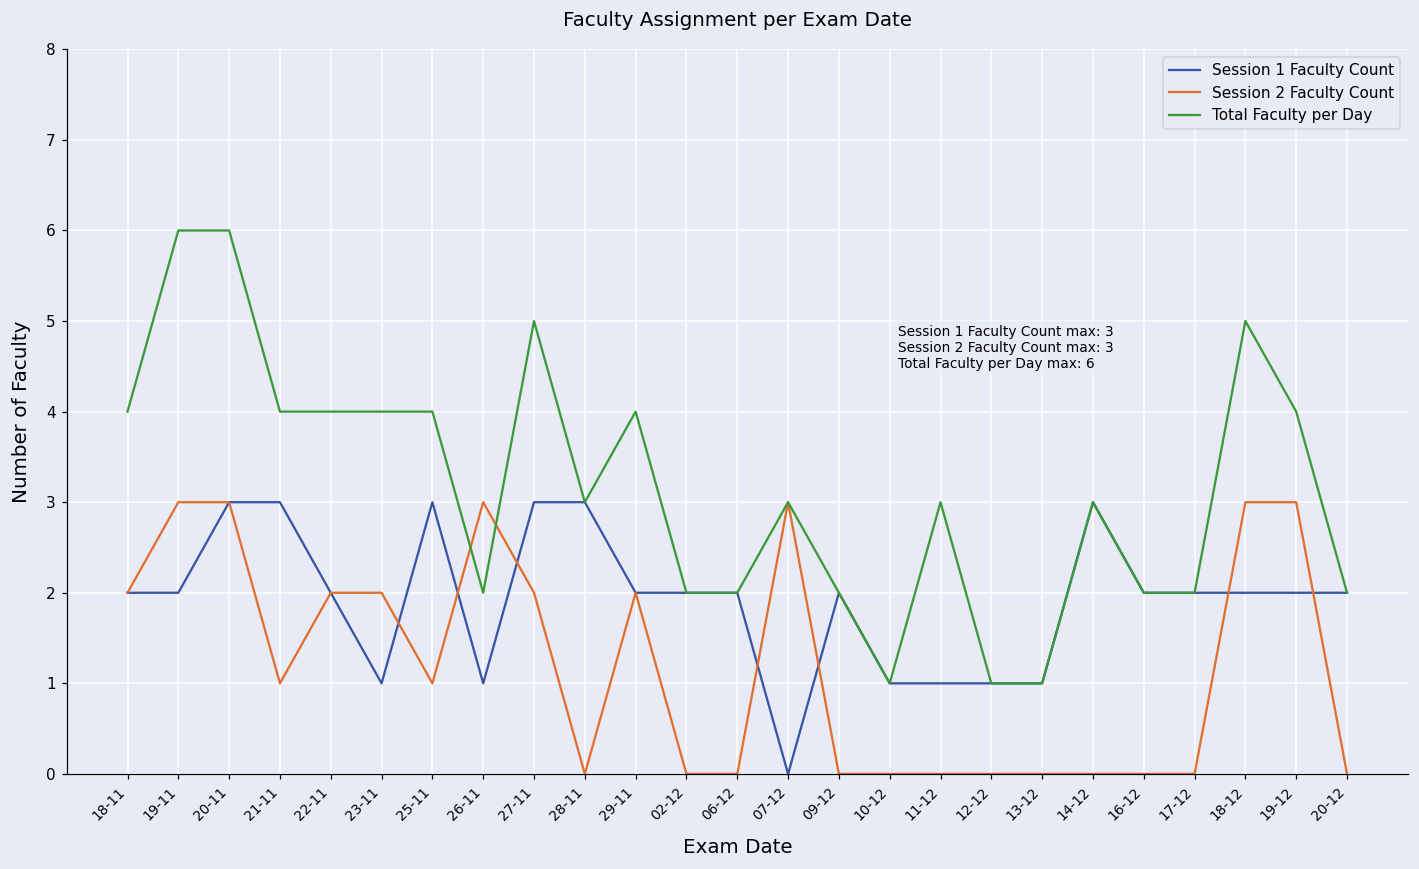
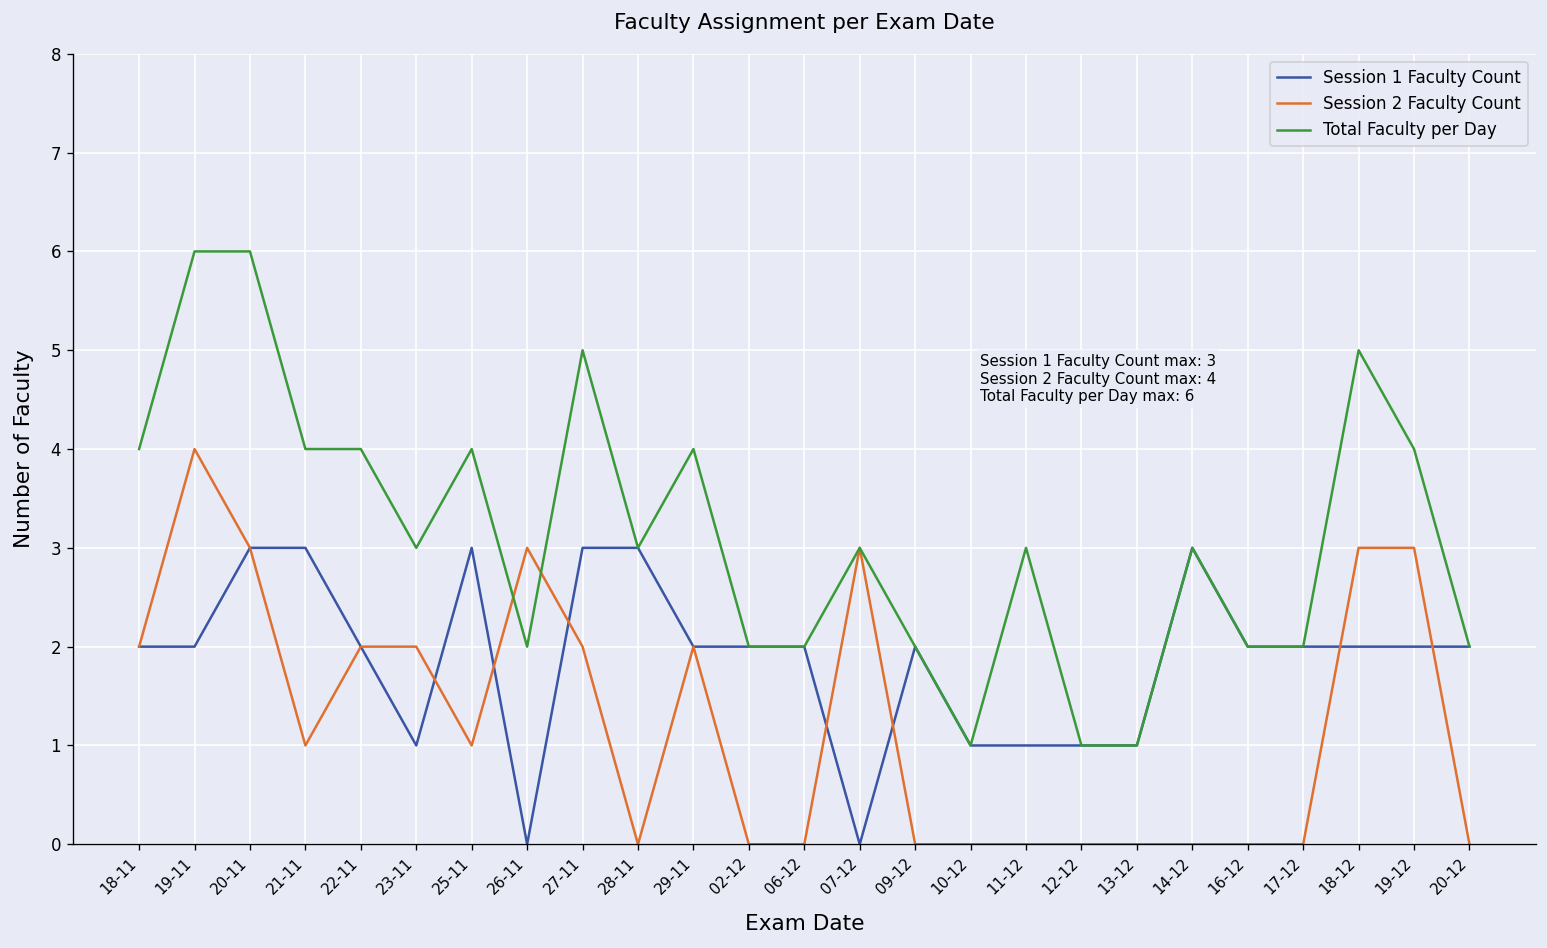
  {
    "Session 1 Faculty Count": {
      "19-11": 2,
      "21-11": 3,
      "23-11": 1,
      "25-11": 3,
-     "26-11": 1,
+     "26-11": 0,
      "27-11": 3,
      "07-12": 0,
      "11-12": 1,
      "18-12": 2,
      "19-12": 2
    },
    "Session 2 Faculty Count": {
-     "19-11": 3
+     "19-11": 4
    },
    "Total Faculty per Day": {
      "18-11": 4,
      "19-11": 6,
      "20-11": 6,
      "21-11": 4,
      "22-11": 4,
-     "23-11": 4,
+     "23-11": 3,
      "25-11": 4,
      "26-11": 2,
      "27-11": 5,
      "29-11": 4,
      "11-12": 3,
      "18-12": 5,
      "19-12": 4
    }
  }
